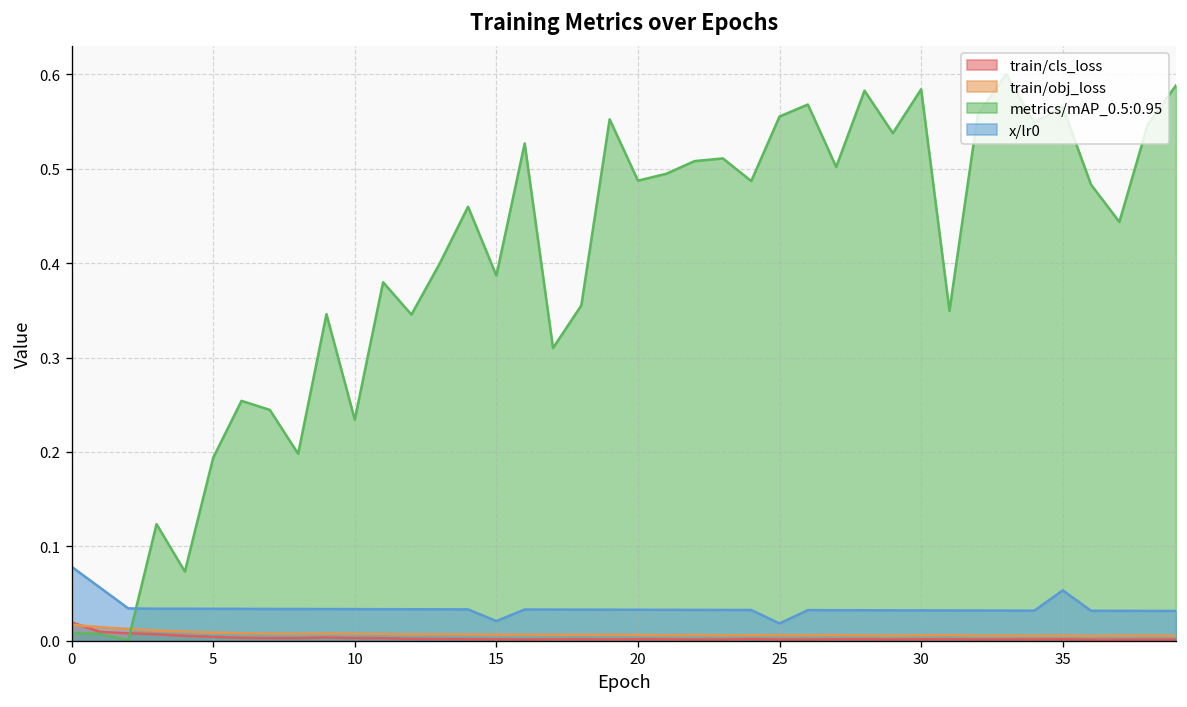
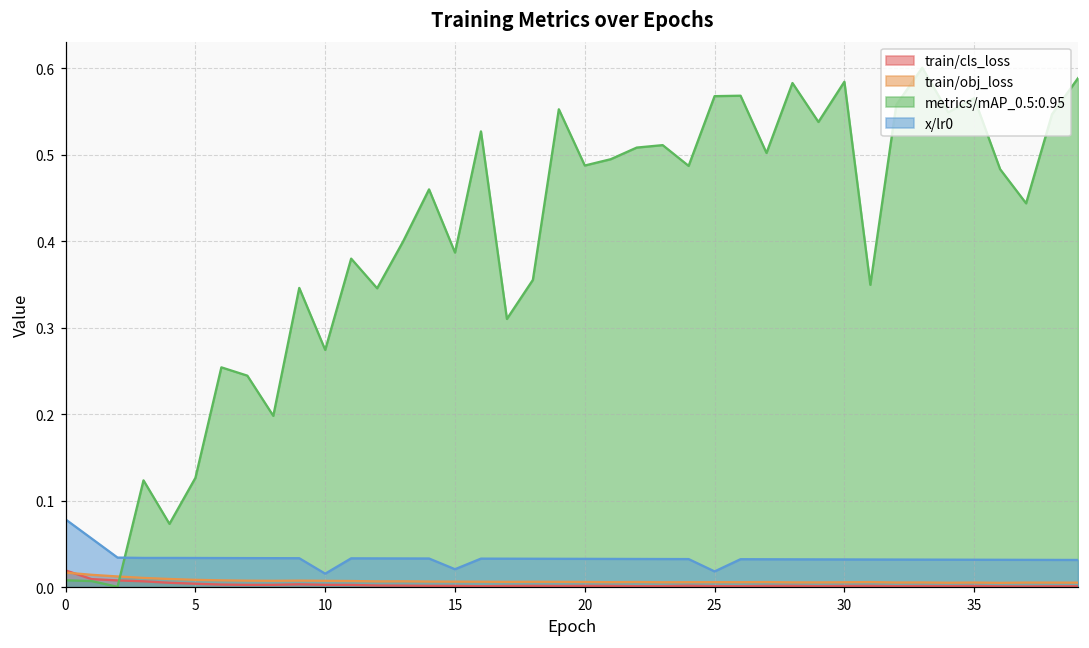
  {
    "metrics/mAP_0.5:0.95": {
      "0": 0.01,
-     "5": 0.19,
-     "10": 0.23,
+     "5": 0.13,
+     "10": 0.27,
      "15": 0.39,
      "20": 0.49,
-     "25": 0.56,
+     "25": 0.57,
      "30": 0.58
    },
    "x/lr0": {
      "0": 0.08,
      "5": 0.03,
-     "10": 0.03,
+     "10": 0.02,
      "15": 0.02,
      "20": 0.03,
      "25": 0.02,
      "30": 0.03,
-     "35": 0.05
+     "35": 0.03
    }
  }
